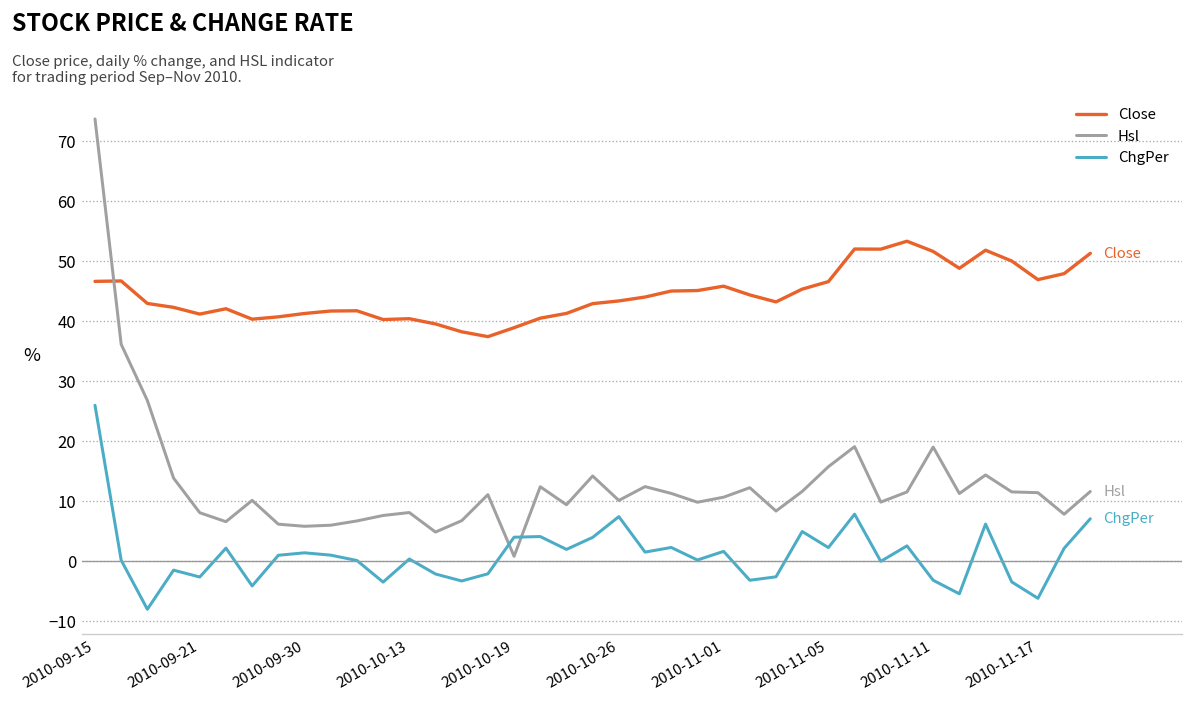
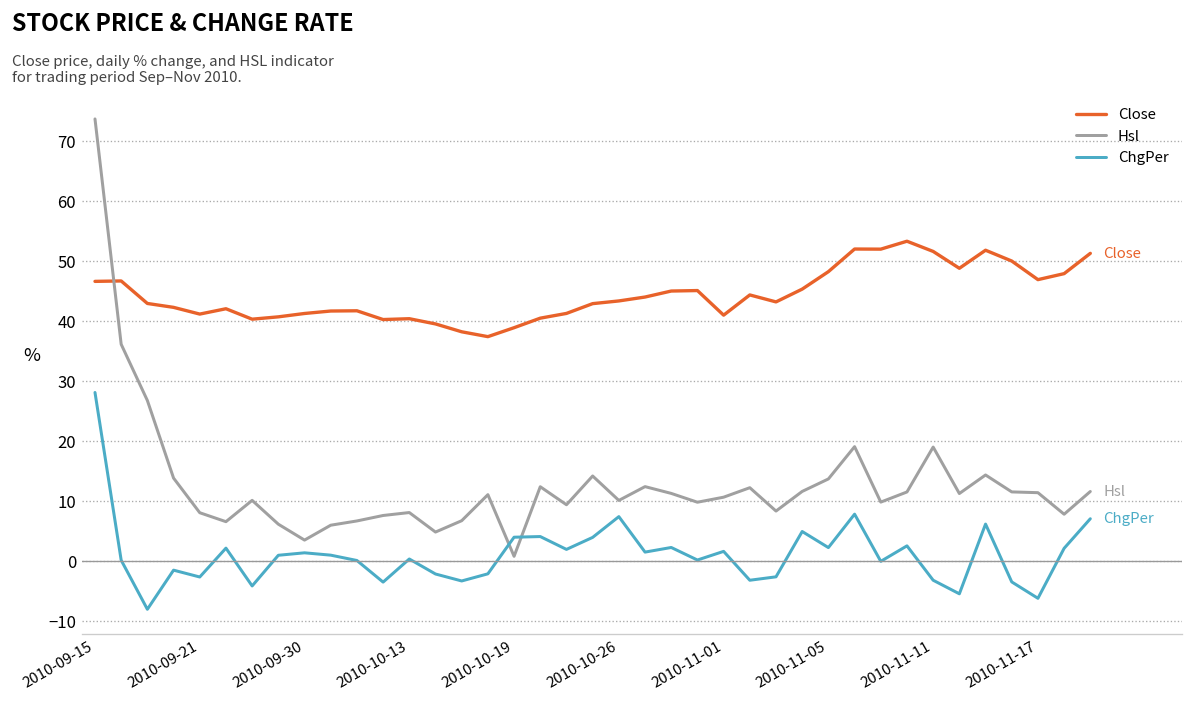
  {
    "Close": {
      "2010-09-15": 47,
      "2010-09-21": 41,
      "2010-09-30": 41,
      "2010-10-13": 40,
      "2010-10-19": 39,
      "2010-10-26": 43,
-     "2010-11-01": 46,
-     "2010-11-05": 47,
+     "2010-11-01": 41,
+     "2010-11-05": 48,
      "2010-11-11": 52,
      "2010-11-17": 47
    },
    "Hsl": {
      "2010-09-15": 74,
      "2010-09-21": 8,
-     "2010-09-30": 6,
+     "2010-09-30": 4,
      "2010-10-13": 8,
      "2010-10-19": 1,
      "2010-10-26": 10,
      "2010-11-01": 11,
-     "2010-11-05": 16,
+     "2010-11-05": 14,
      "2010-11-11": 19,
      "2010-11-17": 11
    },
    "ChgPer": {
-     "2010-09-15": 26,
+     "2010-09-15": 28,
      "2010-09-21": -3,
      "2010-09-30": 1,
      "2010-10-13": 0,
      "2010-10-19": 4,
      "2010-10-26": 7,
      "2010-11-01": 2,
      "2010-11-05": 2,
      "2010-11-11": -3,
      "2010-11-17": -6
    }
  }
